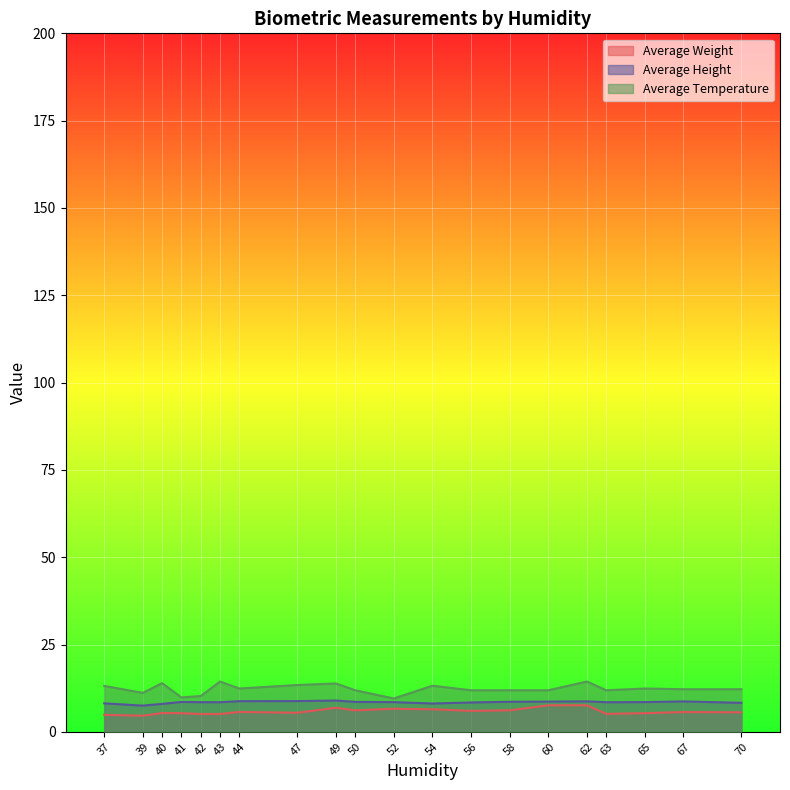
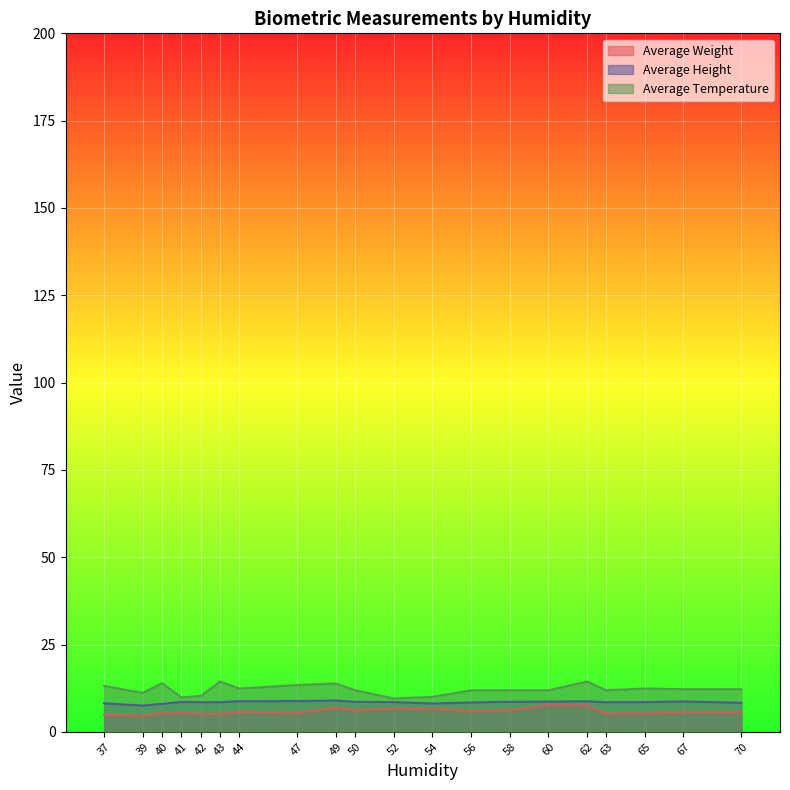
  {
    "Average Weight": {
      "37": 5,
      "39": 5,
      "40": 5,
      "41": 5,
      "42": 5,
      "43": 5,
      "44": 6,
      "47": 5,
      "49": 7,
      "50": 6,
      "52": 7,
      "54": 6,
      "56": 6,
      "58": 6,
      "60": 8,
      "62": 8,
      "63": 5,
      "65": 5,
      "67": 6,
      "70": 6
    },
    "Average Height": {
      "37": 8,
      "39": 8,
      "40": 8,
      "41": 9,
      "42": 8,
      "43": 8,
      "44": 9,
      "47": 9,
      "49": 9,
      "50": 9,
      "52": 9,
      "54": 8,
      "56": 8,
      "58": 9,
      "60": 9,
      "62": 9,
      "63": 8,
      "65": 9,
      "67": 9,
      "70": 8
    },
    "Average Temperature": {
      "37": 13,
      "39": 11,
      "40": 14,
      "41": 10,
      "42": 10,
      "43": 14,
      "44": 12,
      "47": 13,
      "49": 14,
      "50": 12,
      "52": 10,
-     "54": 13,
+     "54": 10,
      "56": 12,
      "58": 12,
      "60": 12,
      "62": 14,
      "63": 12,
      "65": 12,
      "67": 12,
      "70": 12
    }
  }
